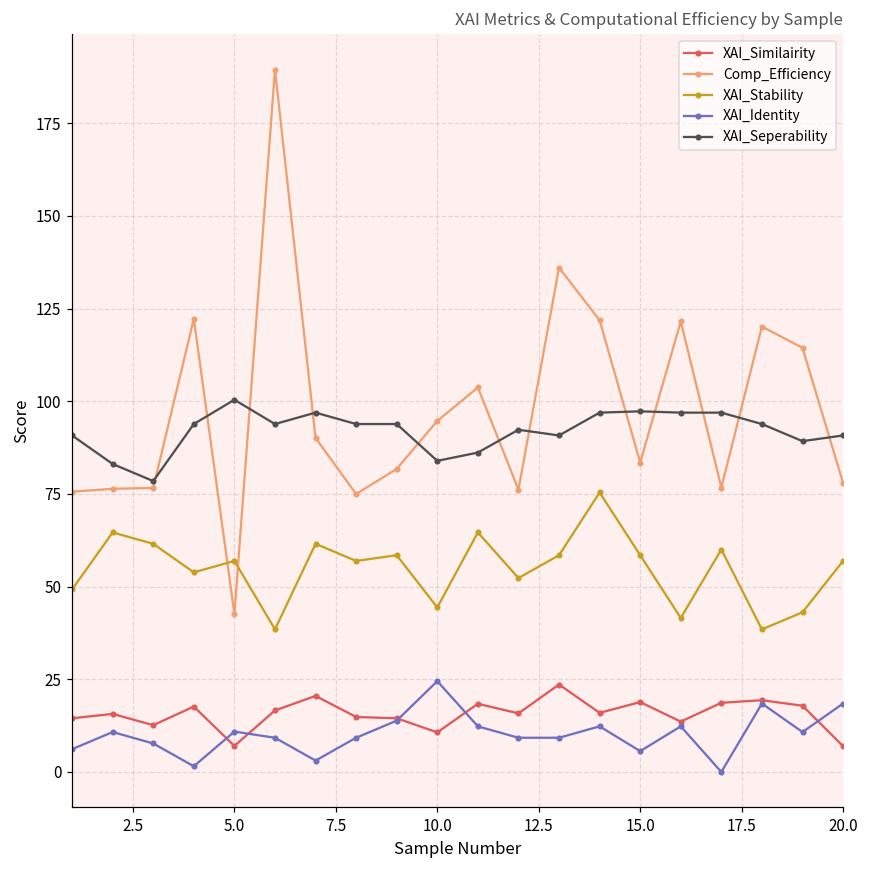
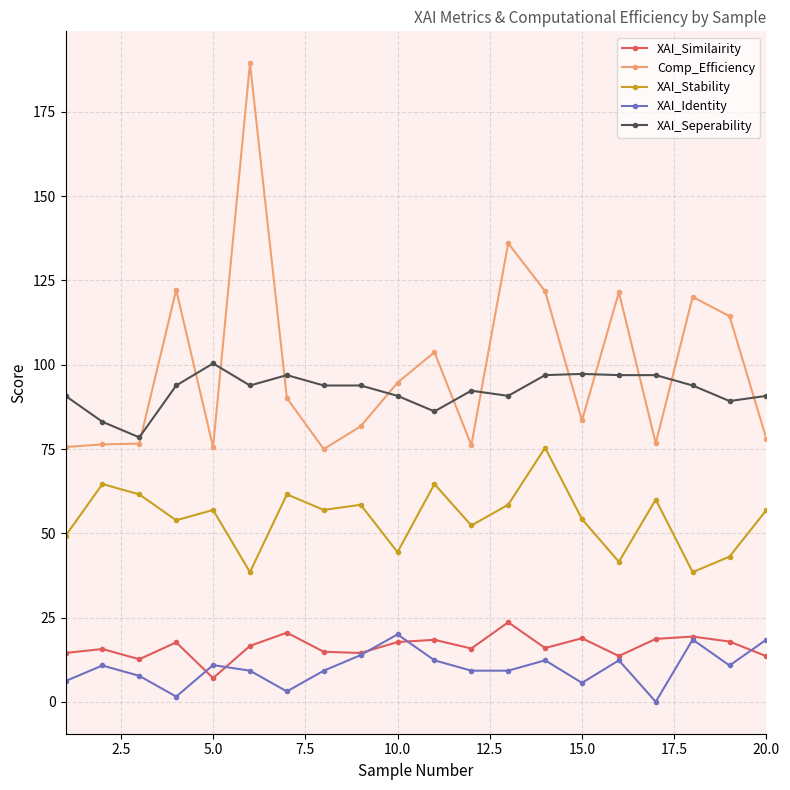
  {
    "XAI_Similairity": {
      "5.0": 7,
-     "10.0": 11,
+     "10.0": 18,
      "15.0": 19,
-     "20.0": 7
+     "20.0": 14
    },
    "Comp_Efficiency": {
-     "5.0": 43,
+     "5.0": 76,
      "10.0": 95,
      "15.0": 83,
      "20.0": 78
    },
    "XAI_Stability": {
      "5.0": 57,
      "10.0": 44,
-     "15.0": 58,
+     "15.0": 54,
      "20.0": 57
    },
    "XAI_Identity": {
      "5.0": 11,
-     "10.0": 25,
+     "10.0": 20,
      "15.0": 6,
      "20.0": 18
    },
    "XAI_Seperability": {
      "5.0": 100,
-     "10.0": 84,
+     "10.0": 91,
      "15.0": 97,
      "20.0": 91
    }
  }
